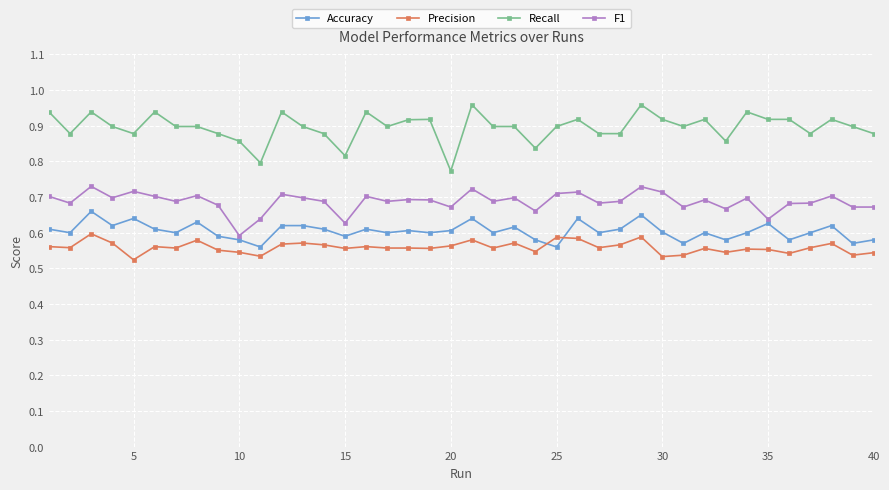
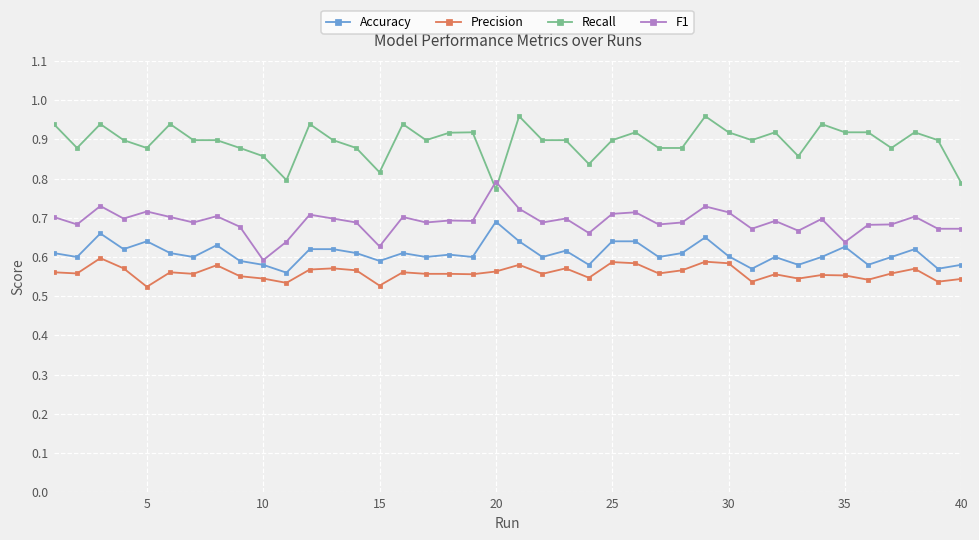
  {
    "Accuracy": {
      "5": 0.64,
      "10": 0.58,
      "15": 0.59,
-     "20": 0.61,
-     "25": 0.56,
+     "20": 0.69,
+     "25": 0.64,
      "30": 0.60,
      "35": 0.63,
      "40": 0.58
    },
    "Precision": {
      "5": 0.52,
      "10": 0.55,
-     "15": 0.56,
+     "15": 0.53,
      "20": 0.56,
      "25": 0.59,
-     "30": 0.53,
+     "30": 0.58,
      "35": 0.55,
      "40": 0.54
    },
    "Recall": {
      "5": 0.88,
      "10": 0.86,
      "15": 0.82,
      "20": 0.77,
      "25": 0.90,
      "30": 0.92,
      "35": 0.92,
-     "40": 0.88
+     "40": 0.79
    },
    "F1": {
      "5": 0.72,
      "10": 0.59,
      "15": 0.63,
-     "20": 0.67,
+     "20": 0.79,
      "25": 0.71,
      "30": 0.71,
      "35": 0.64,
      "40": 0.67
    }
  }
